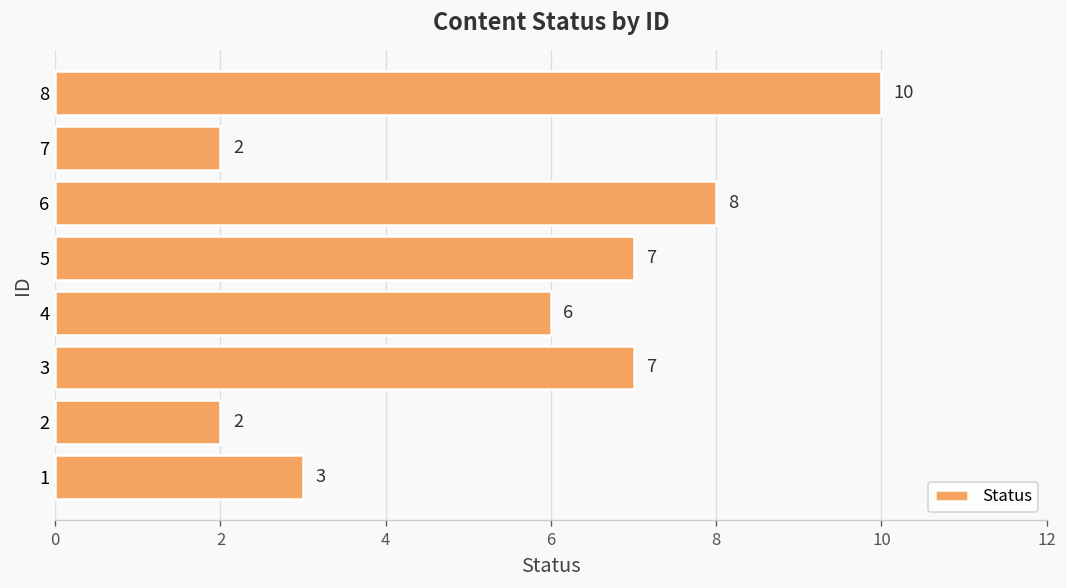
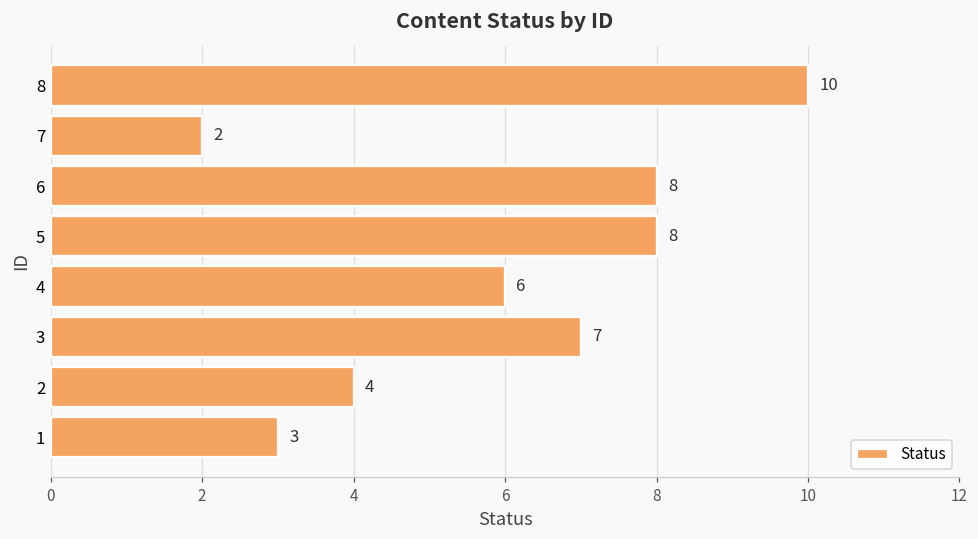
  {
    "8": 10,
    "7": 2,
    "6": 8,
-   "5": 7,
+   "5": 8,
    "4": 6,
    "3": 7,
-   "2": 2,
+   "2": 4,
    "1": 3
  }
